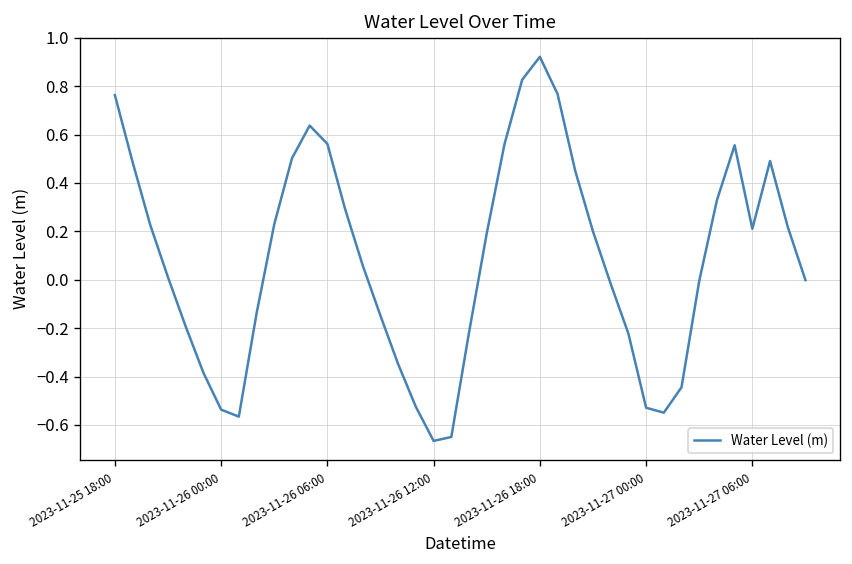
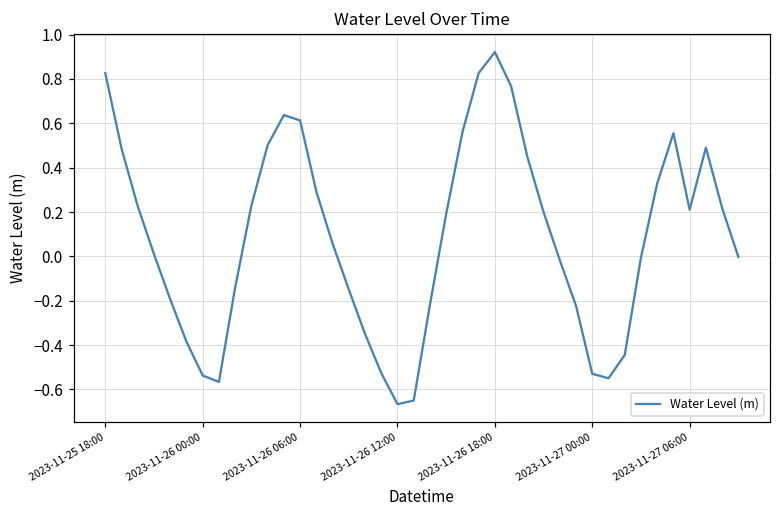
  {
-   "2023-11-25 18:00": 0.76,
+   "2023-11-25 18:00": 0.83,
    "2023-11-26 00:00": -0.54,
-   "2023-11-26 06:00": 0.56,
+   "2023-11-26 06:00": 0.61,
    "2023-11-26 12:00": -0.67,
    "2023-11-26 18:00": 0.92,
    "2023-11-27 00:00": -0.53,
    "2023-11-27 06:00": 0.21
  }
